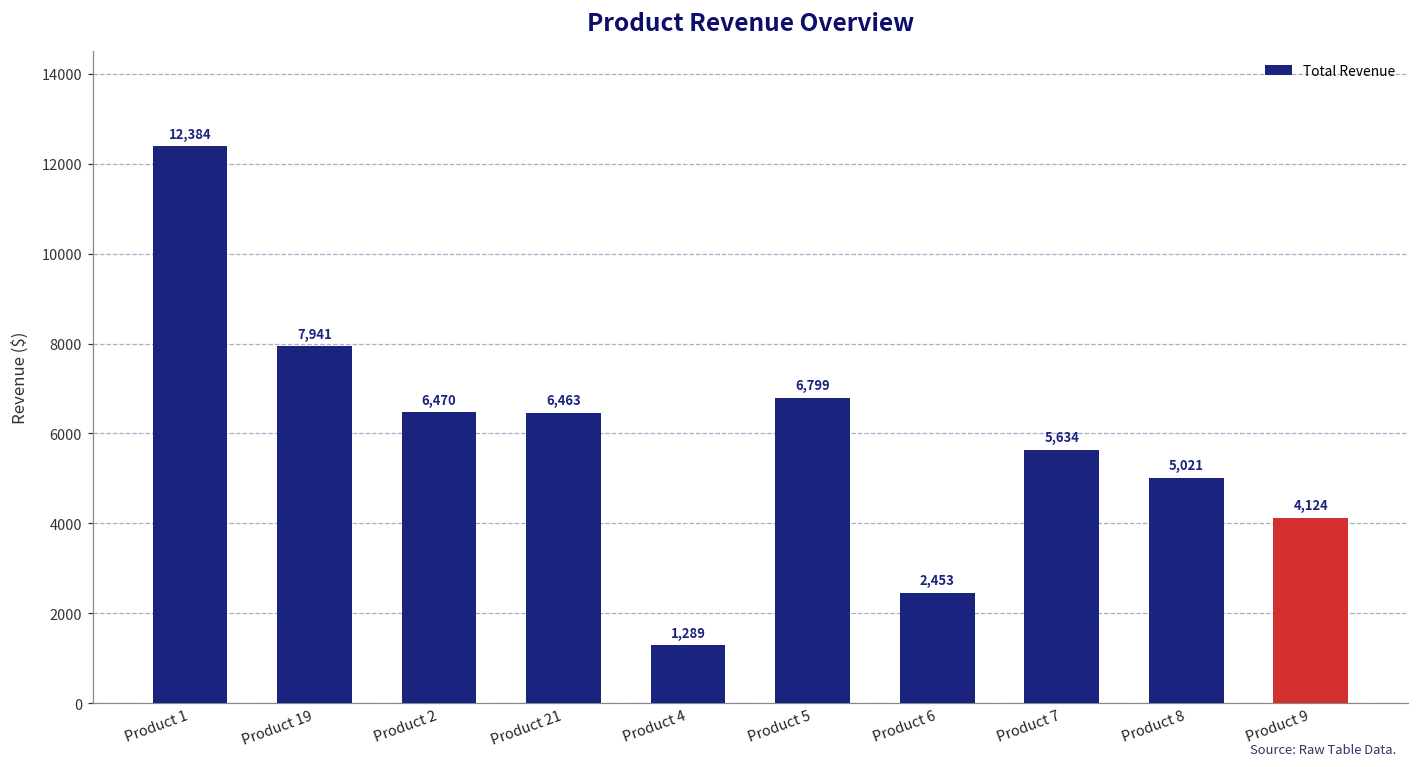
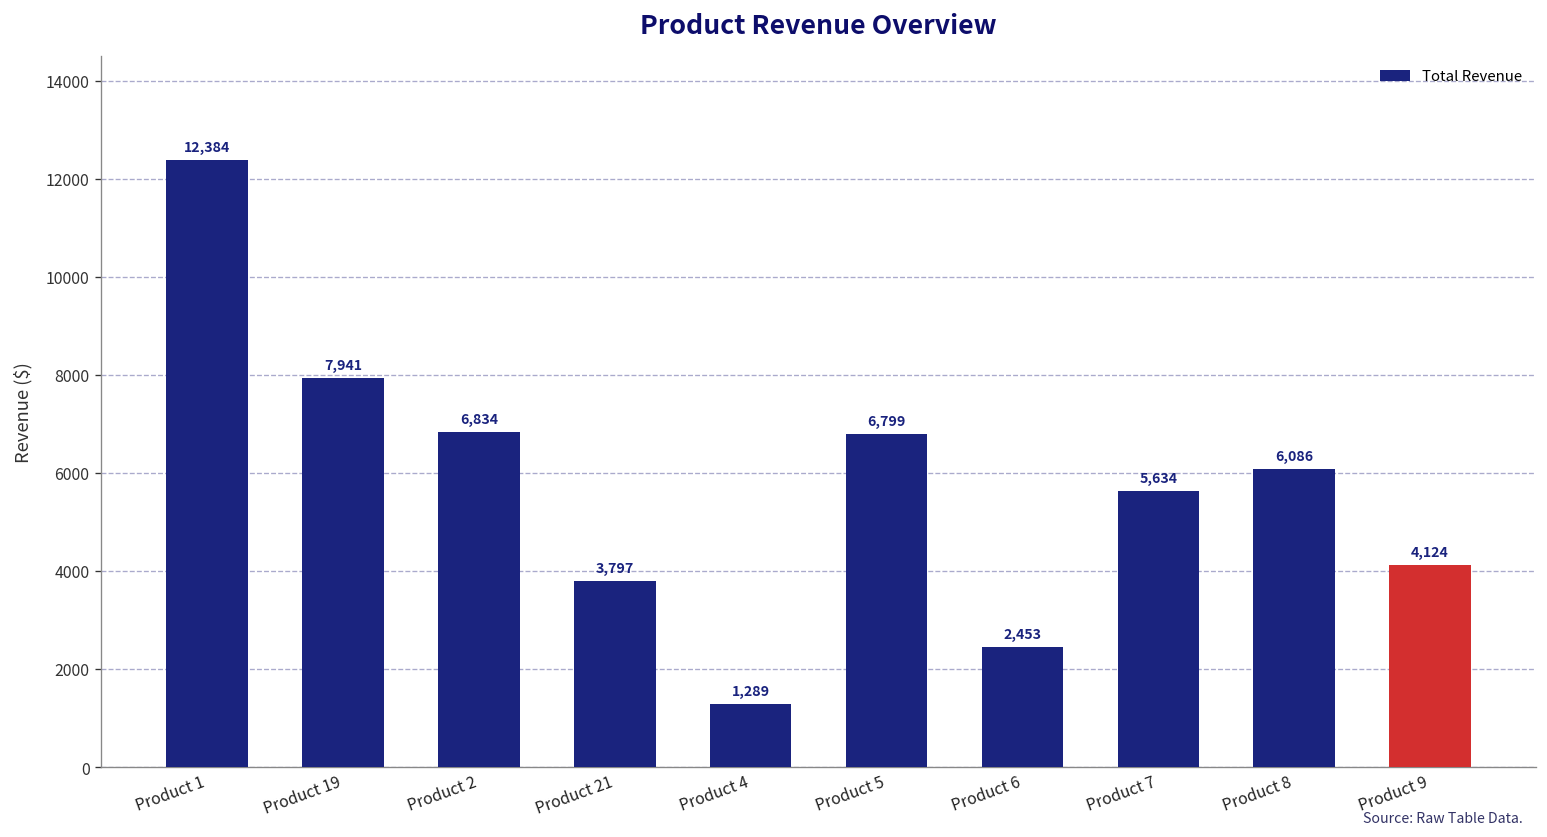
  {
    "Product 1": "12,384",
    "Product 19": "7,941",
-   "Product 2": "6,470",
-   "Product 21": "6,463",
+   "Product 2": "6,834",
+   "Product 21": "3,797",
    "Product 4": "1,289",
    "Product 5": "6,799",
    "Product 6": "2,453",
    "Product 7": "5,634",
-   "Product 8": "5,021",
+   "Product 8": "6,086",
    "Product 9": "4,124"
  }
